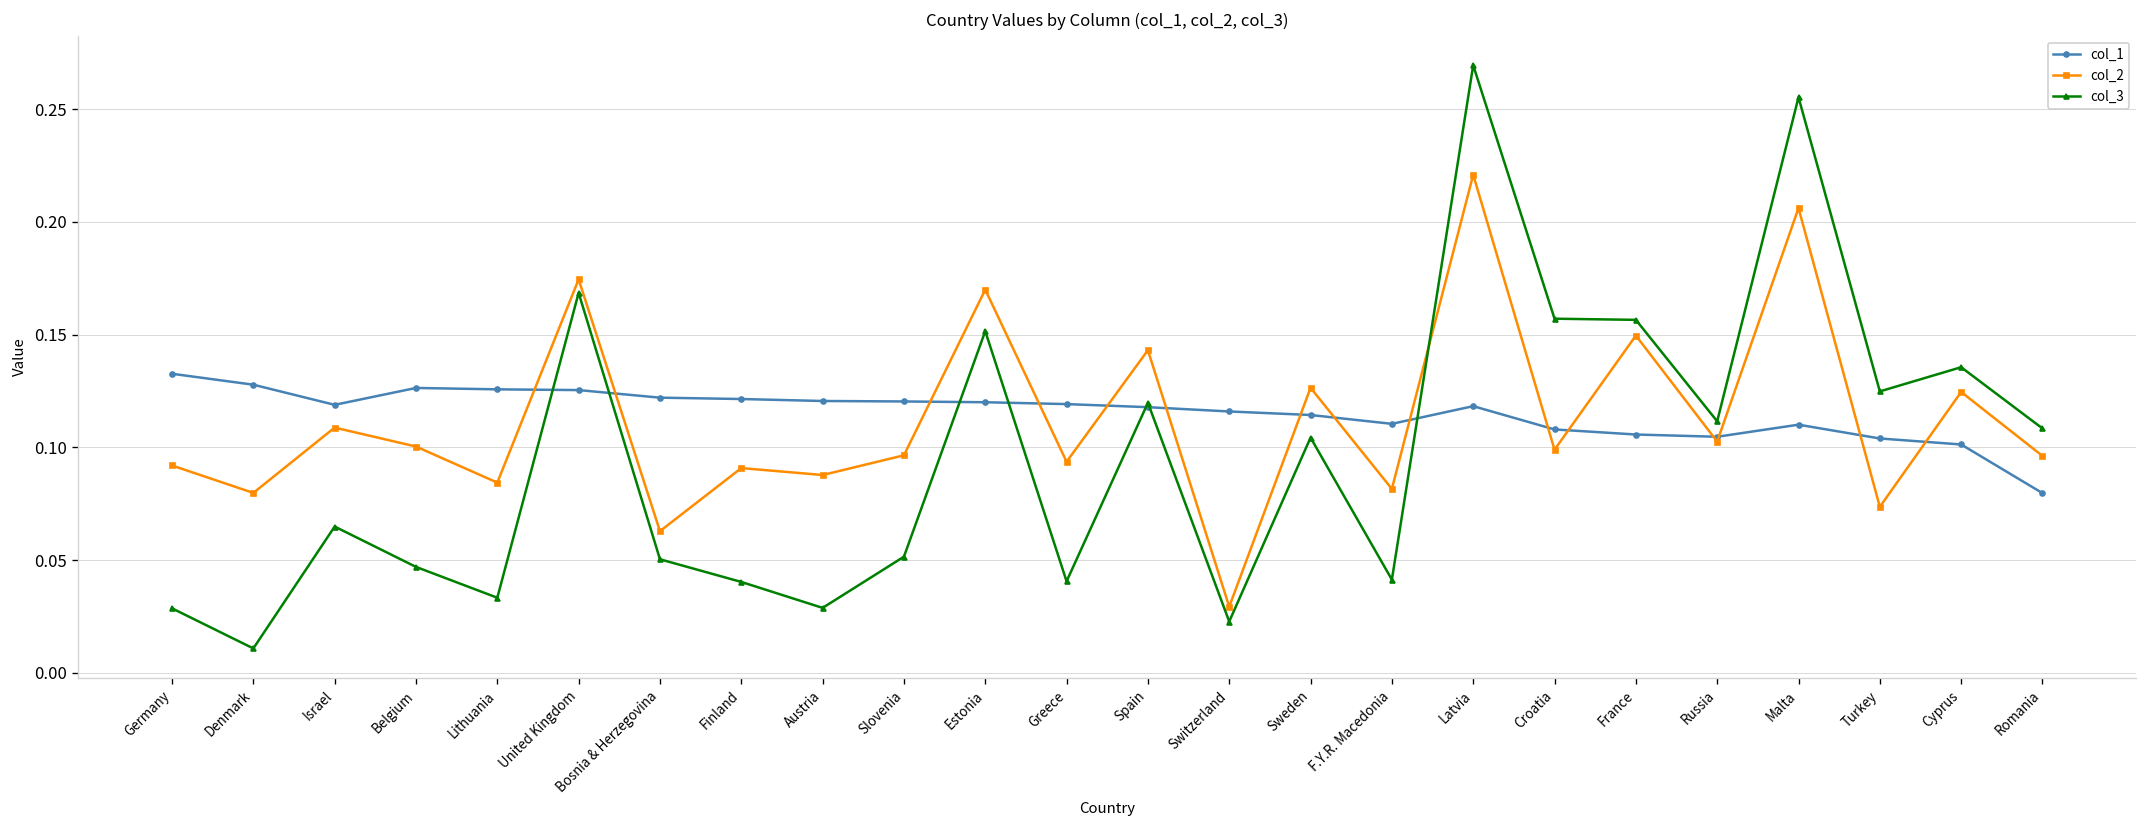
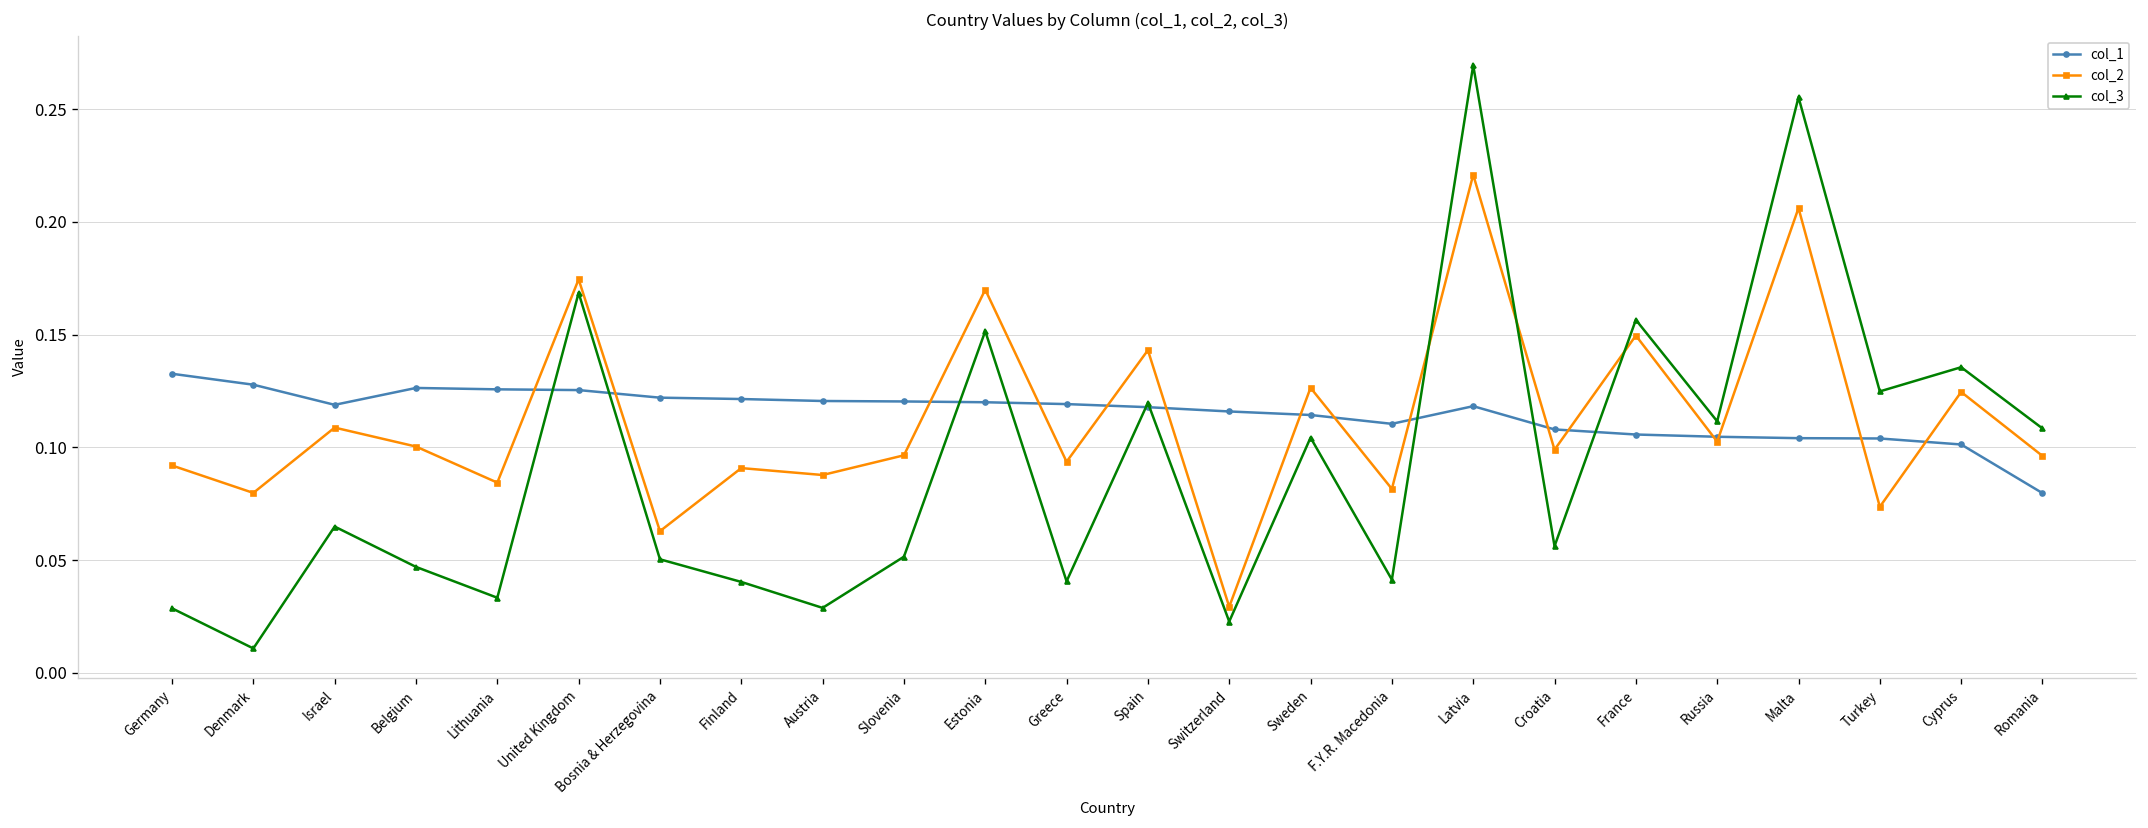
  {
    "col_1": {
      "Germany": 0.133,
      "Denmark": 0.128,
      "Israel": 0.119,
      "Belgium": 0.126,
      "Lithuania": 0.126,
      "United Kingdom": 0.125,
      "Bosnia & Herzegovina": 0.122,
      "Finland": 0.121,
      "Austria": 0.121,
      "Slovenia": 0.120,
      "Estonia": 0.120,
      "Greece": 0.119,
      "Spain": 0.118,
      "Switzerland": 0.116,
      "Sweden": 0.114,
      "F.Y.R. Macedonia": 0.110,
      "Latvia": 0.118,
      "Croatia": 0.108,
      "France": 0.106,
      "Russia": 0.105,
-     "Malta": 0.110,
+     "Malta": 0.104,
      "Turkey": 0.104,
      "Cyprus": 0.101,
      "Romania": 0.080
    },
    "col_2": {
      "Germany": 0.092,
      "Denmark": 0.080,
      "Israel": 0.109,
      "Belgium": 0.100,
      "Lithuania": 0.084,
      "United Kingdom": 0.175,
      "Bosnia & Herzegovina": 0.063,
      "Finland": 0.091,
      "Austria": 0.088,
      "Slovenia": 0.096,
      "Estonia": 0.170,
      "Greece": 0.094,
      "Spain": 0.143,
      "Switzerland": 0.029,
      "Sweden": 0.126,
      "F.Y.R. Macedonia": 0.082,
      "Latvia": 0.221,
      "Croatia": 0.099,
      "France": 0.150,
      "Russia": 0.103,
      "Malta": 0.206,
      "Turkey": 0.074,
      "Cyprus": 0.125,
      "Romania": 0.096
    },
    "col_3": {
      "Germany": 0.029,
      "Denmark": 0.011,
      "Israel": 0.065,
      "Belgium": 0.047,
      "Lithuania": 0.033,
      "United Kingdom": 0.169,
      "Bosnia & Herzegovina": 0.050,
      "Finland": 0.040,
      "Austria": 0.029,
      "Slovenia": 0.052,
      "Estonia": 0.152,
      "Greece": 0.041,
      "Spain": 0.120,
      "Switzerland": 0.023,
      "Sweden": 0.104,
      "F.Y.R. Macedonia": 0.041,
      "Latvia": 0.269,
-     "Croatia": 0.157,
+     "Croatia": 0.056,
      "France": 0.157,
      "Russia": 0.112,
      "Malta": 0.255,
      "Turkey": 0.125,
      "Cyprus": 0.136,
      "Romania": 0.108
    }
  }
